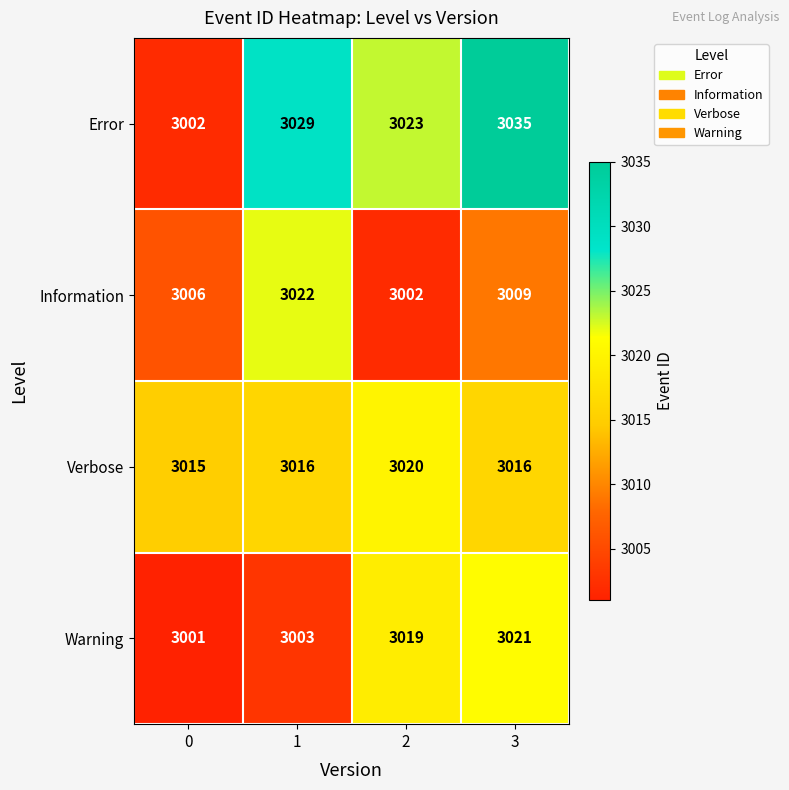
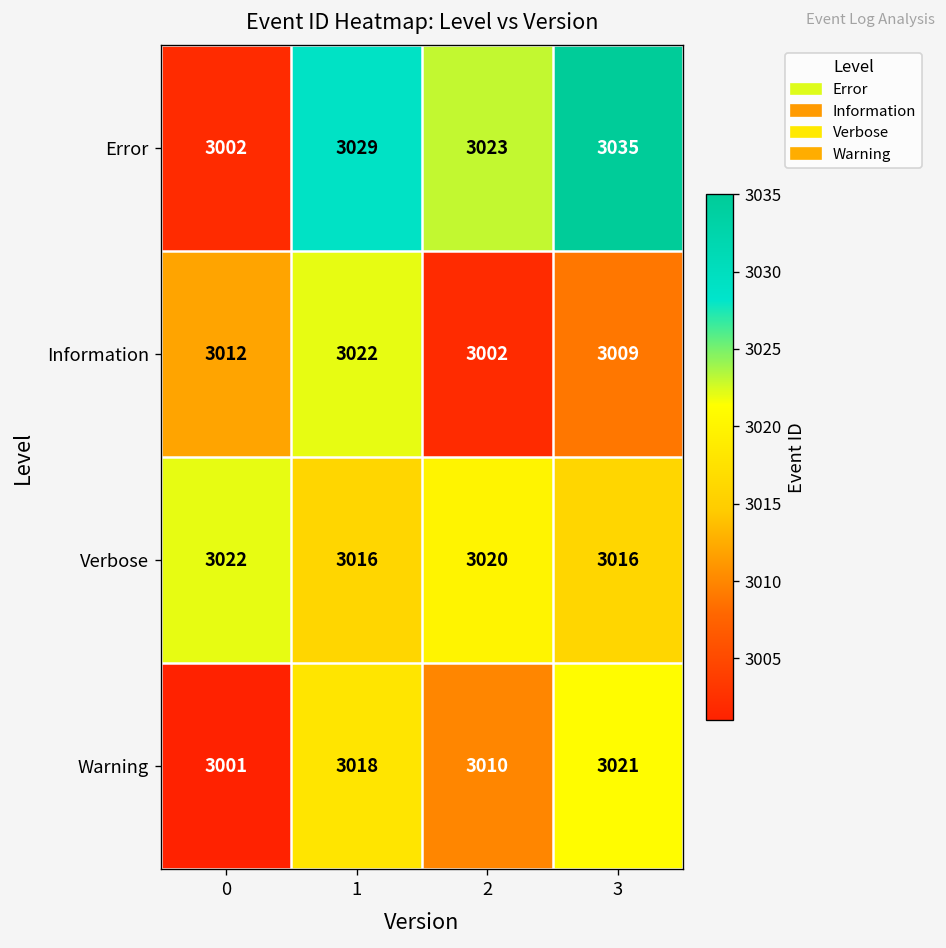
  {
    "Error": {
      "0": 3002,
      "1": 3029,
      "2": 3023,
      "3": 3035
    },
    "Information": {
-     "0": 3006,
+     "0": 3012,
      "1": 3022,
      "2": 3002,
      "3": 3009
    },
    "Verbose": {
-     "0": 3015,
+     "0": 3022,
      "1": 3016,
      "2": 3020,
      "3": 3016
    },
    "Warning": {
      "0": 3001,
-     "1": 3003,
-     "2": 3019,
+     "1": 3018,
+     "2": 3010,
      "3": 3021
    }
  }
